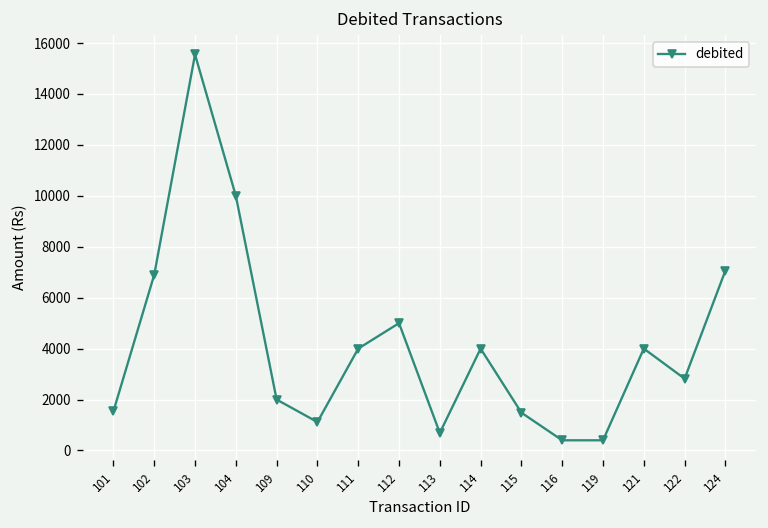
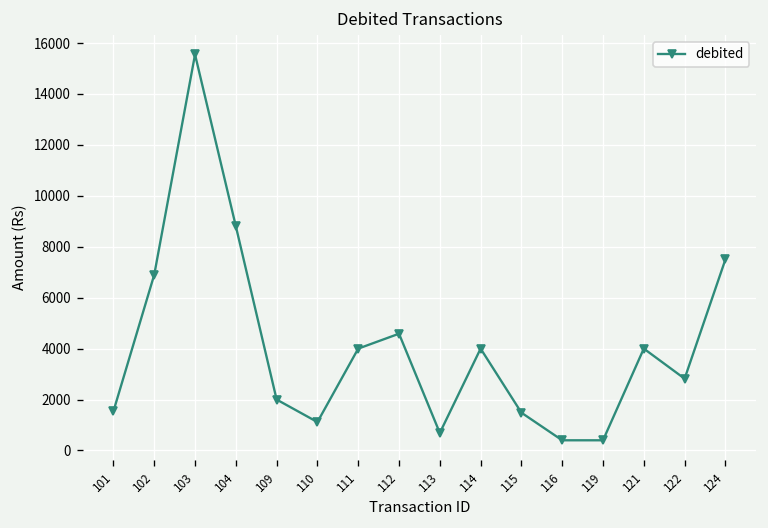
  {
    "101": 1500,
    "102": 6900,
    "103": 15600,
-   "104": 10000,
+   "104": 8800,
    "109": 2000,
    "110": 1100,
    "111": 4000,
-   "112": 5000,
+   "112": 4600,
    "113": 700,
    "114": 4000,
    "115": 1500,
    "116": 400,
    "119": 400,
    "121": 4000,
    "122": 2800,
-   "124": 7100
+   "124": 7500
  }
